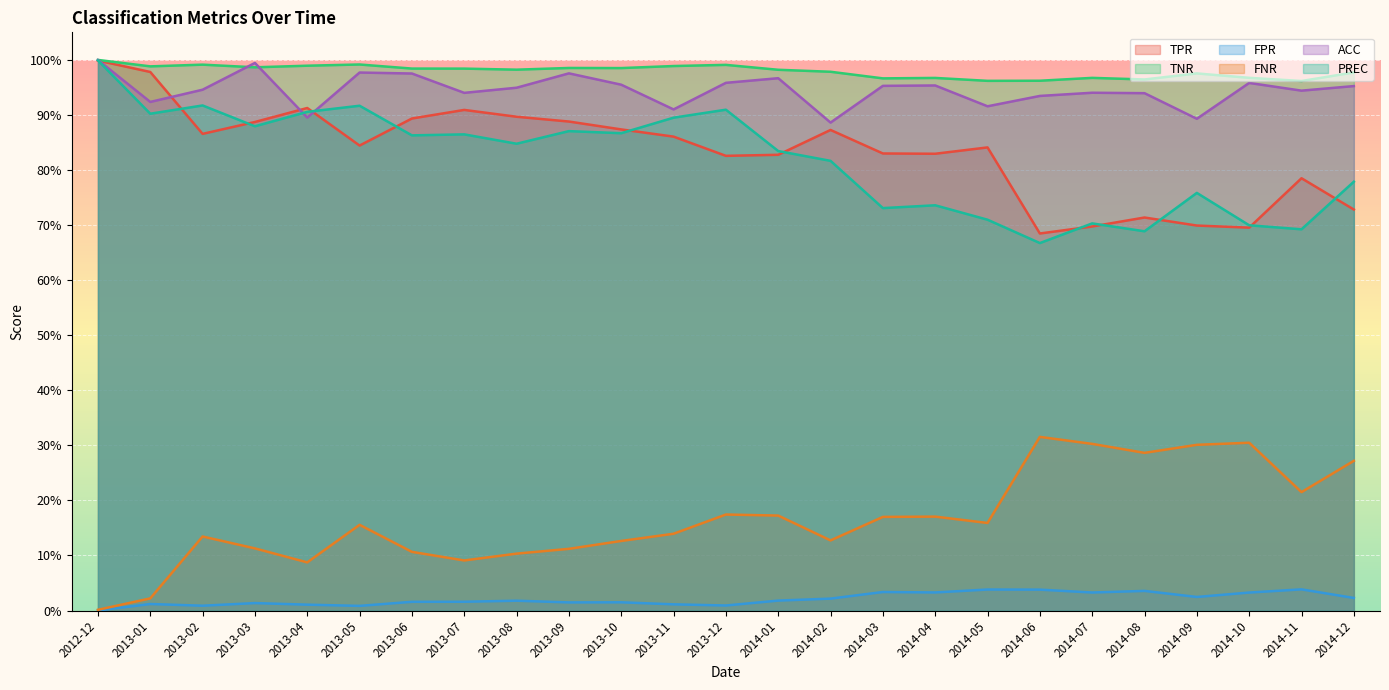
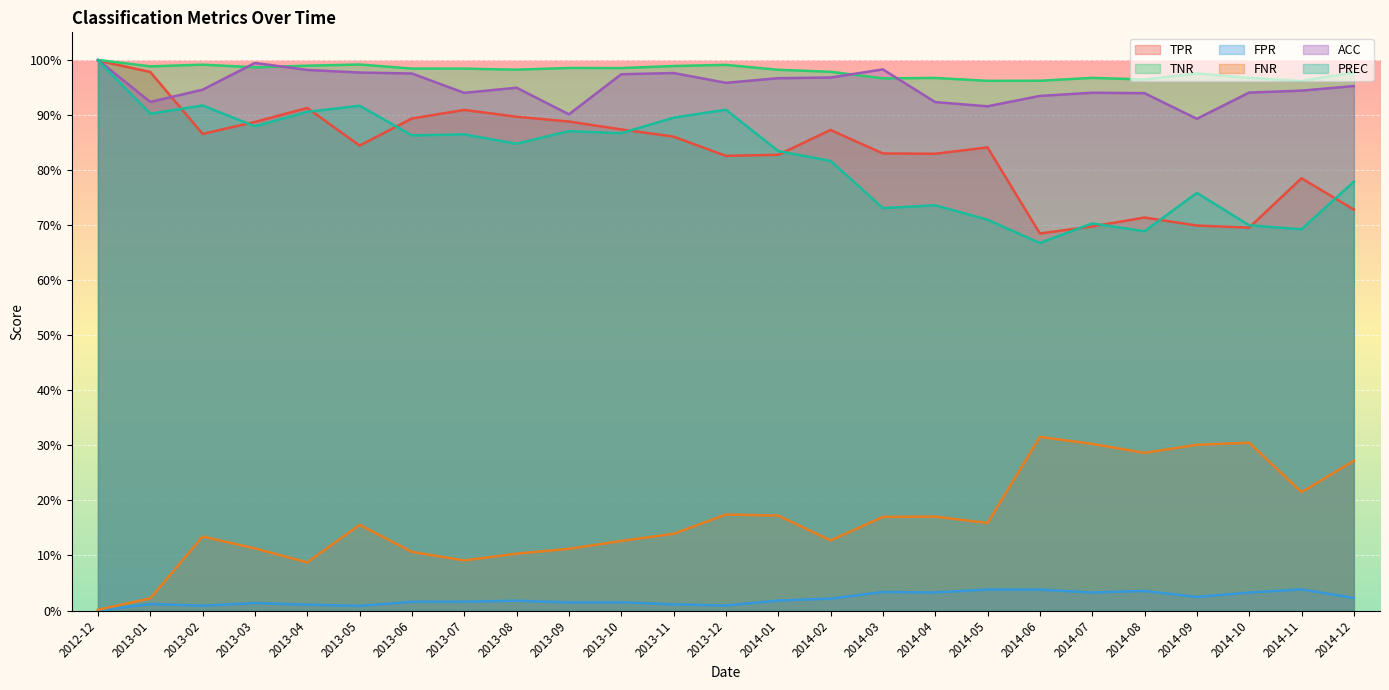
  {
    "ACC": {
      "2013-01": "92%",
      "2013-02": "95%",
      "2013-03": "99%",
-     "2013-04": "90%",
+     "2013-04": "98%",
      "2013-05": "98%",
      "2013-06": "98%",
      "2013-07": "94%",
      "2013-08": "95%",
-     "2013-09": "98%",
-     "2013-10": "95%",
-     "2013-11": "91%",
+     "2013-09": "90%",
+     "2013-10": "97%",
+     "2013-11": "98%",
      "2013-12": "96%",
      "2014-01": "97%",
-     "2014-02": "89%",
-     "2014-03": "95%",
-     "2014-04": "95%",
+     "2014-02": "97%",
+     "2014-03": "98%",
+     "2014-04": "92%",
      "2014-05": "92%",
      "2014-06": "93%",
      "2014-07": "94%",
      "2014-08": "94%",
      "2014-09": "89%",
-     "2014-10": "96%",
+     "2014-10": "94%",
      "2014-11": "94%",
      "2014-12": "95%"
    }
  }
